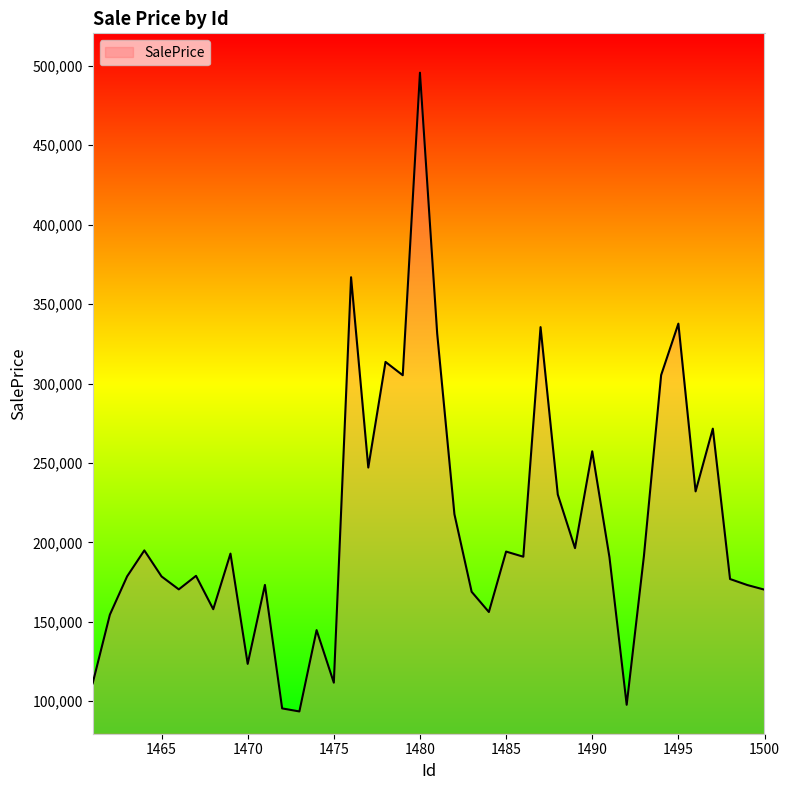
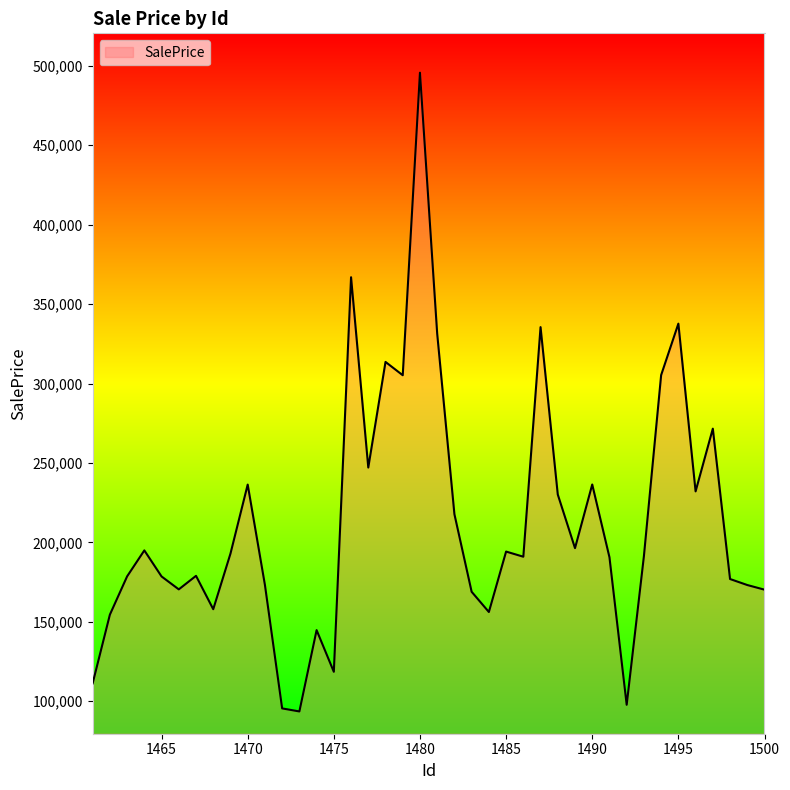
  {
    "1465": "179,000",
-   "1470": "123,000",
-   "1475": "112,000",
+   "1470": "236,000",
+   "1475": "118,000",
    "1480": "496,000",
    "1485": "194,000",
-   "1490": "257,000",
+   "1490": "236,000",
    "1495": "338,000",
    "1500": "170,000"
  }
